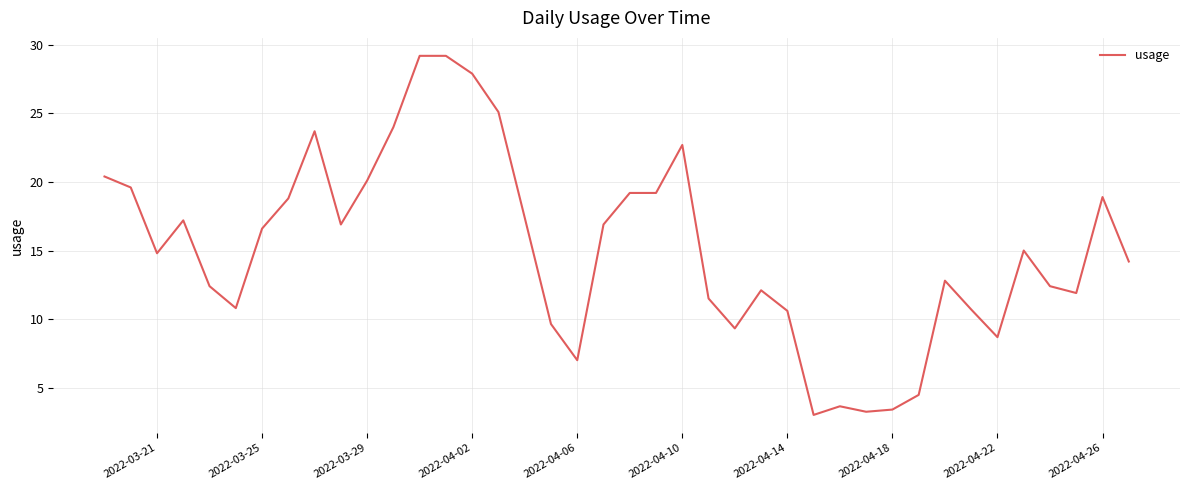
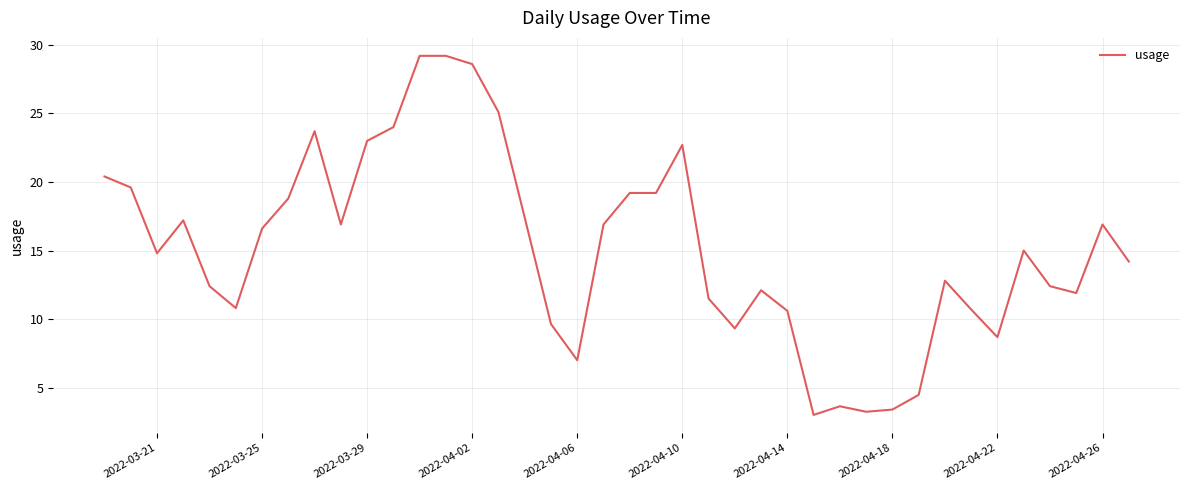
  {
    "2022-03-21": 14.8,
    "2022-03-25": 16.6,
-   "2022-03-29": 20.1,
-   "2022-04-02": 27.9,
+   "2022-03-29": 23.0,
+   "2022-04-02": 28.6,
    "2022-04-06": 7.0,
    "2022-04-10": 22.7,
    "2022-04-14": 10.6,
    "2022-04-18": 3.4,
    "2022-04-22": 8.7,
-   "2022-04-26": 18.9
+   "2022-04-26": 16.9
  }
